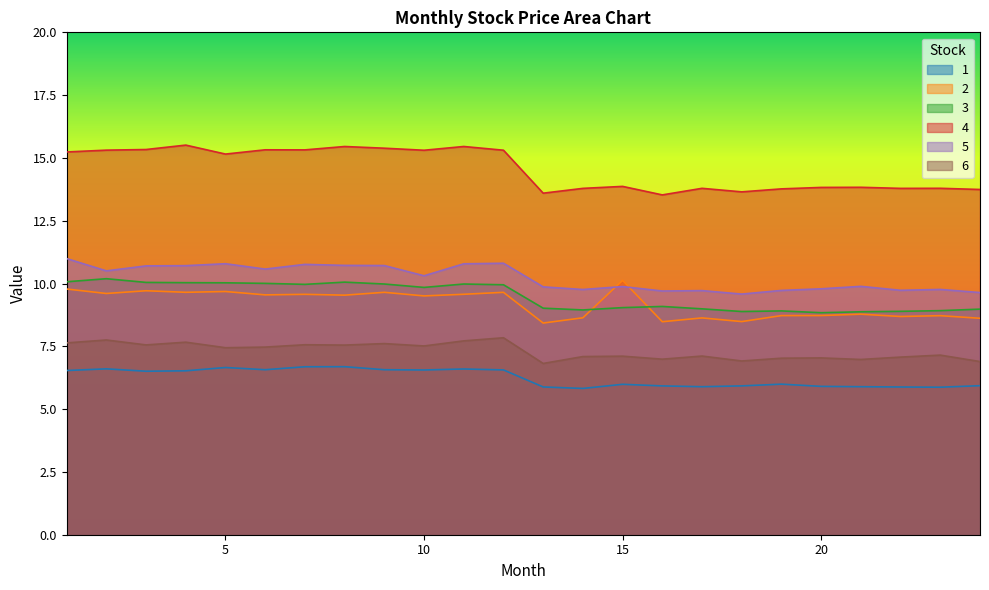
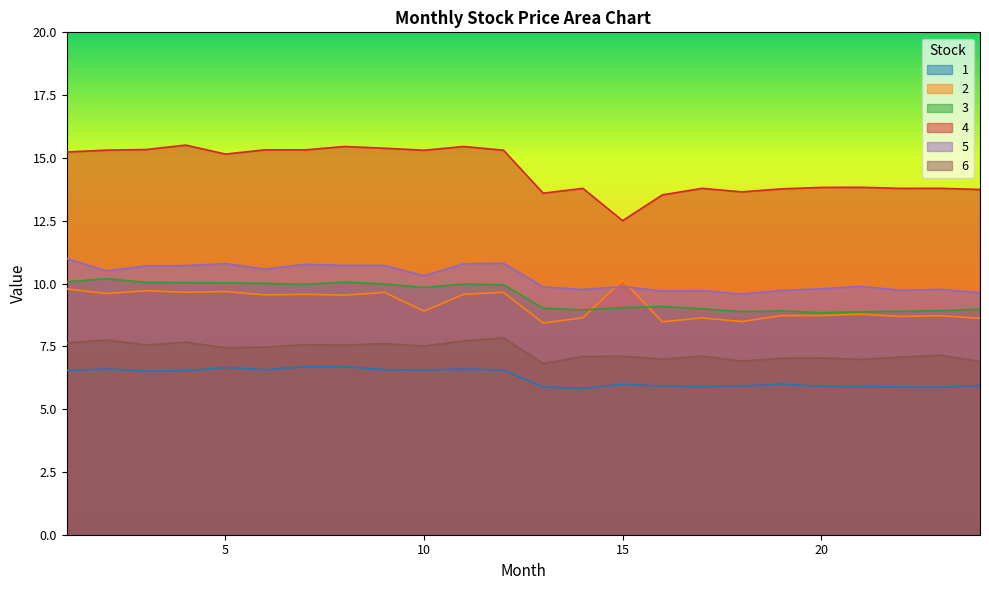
  {
    "1": {
      "5": 6.7,
      "10": 6.6,
      "15": 6.0,
      "20": 5.9
    },
    "2": {
      "5": 9.7,
-     "10": 9.5,
+     "10": 8.9,
      "15": 10.1,
      "20": 8.7
    },
    "3": {
      "5": 10.0,
      "10": 9.8,
      "15": 9.0,
      "20": 8.8
    },
    "4": {
      "5": 15.2,
      "10": 15.3,
-     "15": 13.9,
+     "15": 12.5,
      "20": 13.8
    },
    "5": {
      "5": 10.8,
      "10": 10.3,
      "15": 9.9,
      "20": 9.8
    },
    "6": {
      "5": 7.4,
      "10": 7.5,
      "15": 7.1,
      "20": 7.0
    }
  }
